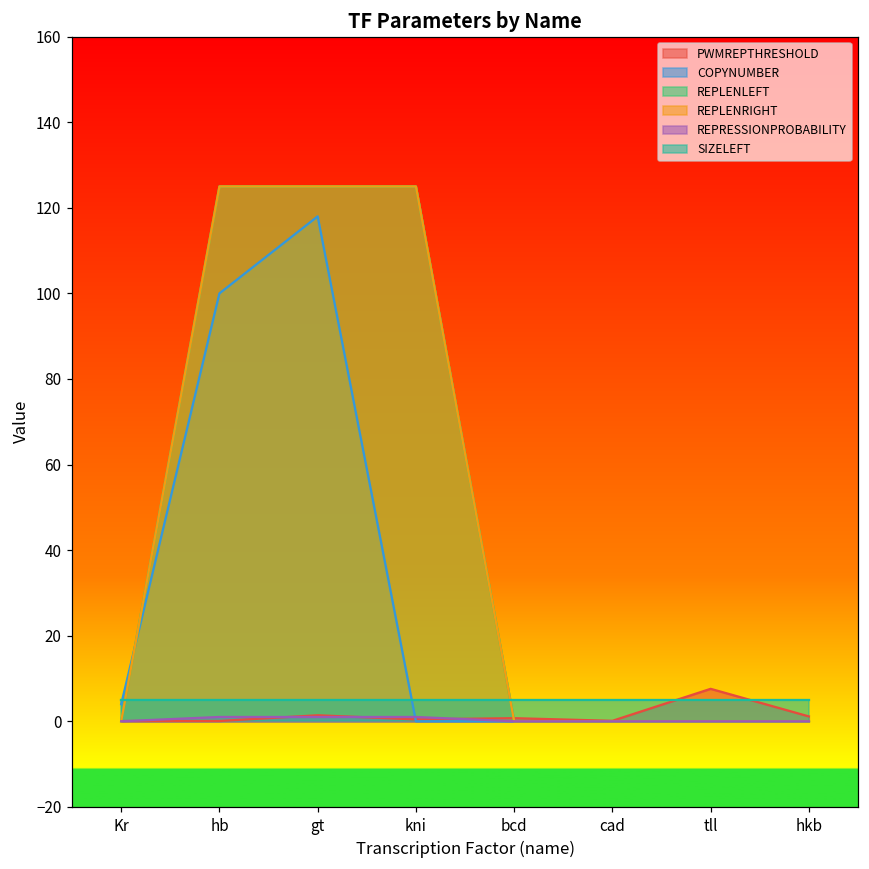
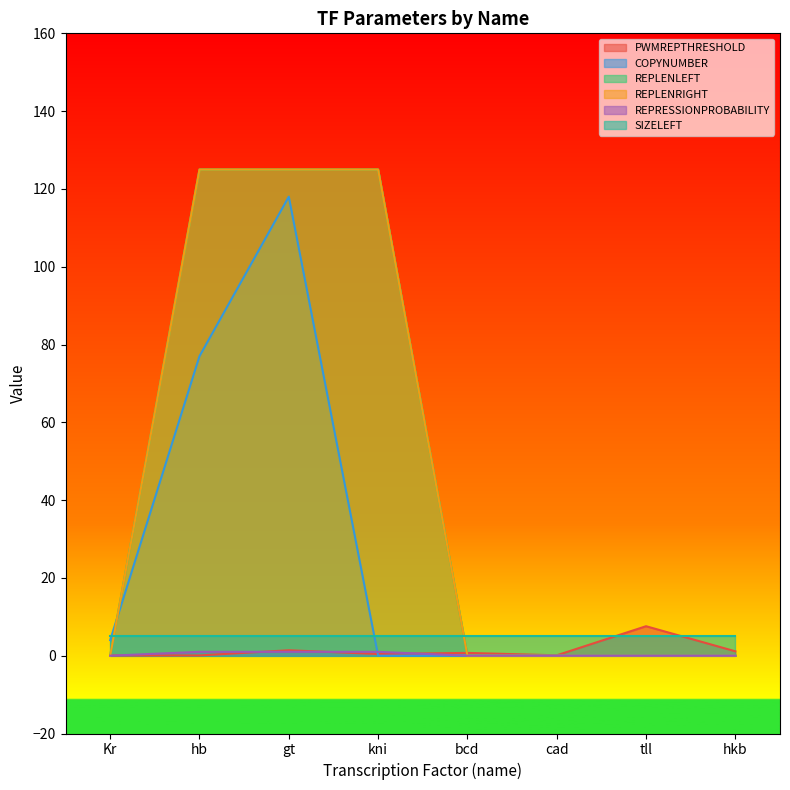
  {
    "PWMREPTHRESHOLD": {
      "hb": 0,
      "bcd": 1,
      "tll": 8,
      "hkb": 1
    },
    "COPYNUMBER": {
      "Kr": 4,
-     "hb": 100,
+     "hb": 77,
      "gt": 118
    },
    "REPLENRIGHT": {
      "hb": 125,
      "gt": 125,
      "kni": 125
    },
    "REPRESSIONPROBABILITY": {
      "hb": 1
    },
    "SIZELEFT": {
      "Kr": 5,
      "hb": 5,
      "gt": 5,
      "kni": 5,
      "bcd": 5,
      "cad": 5,
      "tll": 5,
      "hkb": 5
    }
  }
